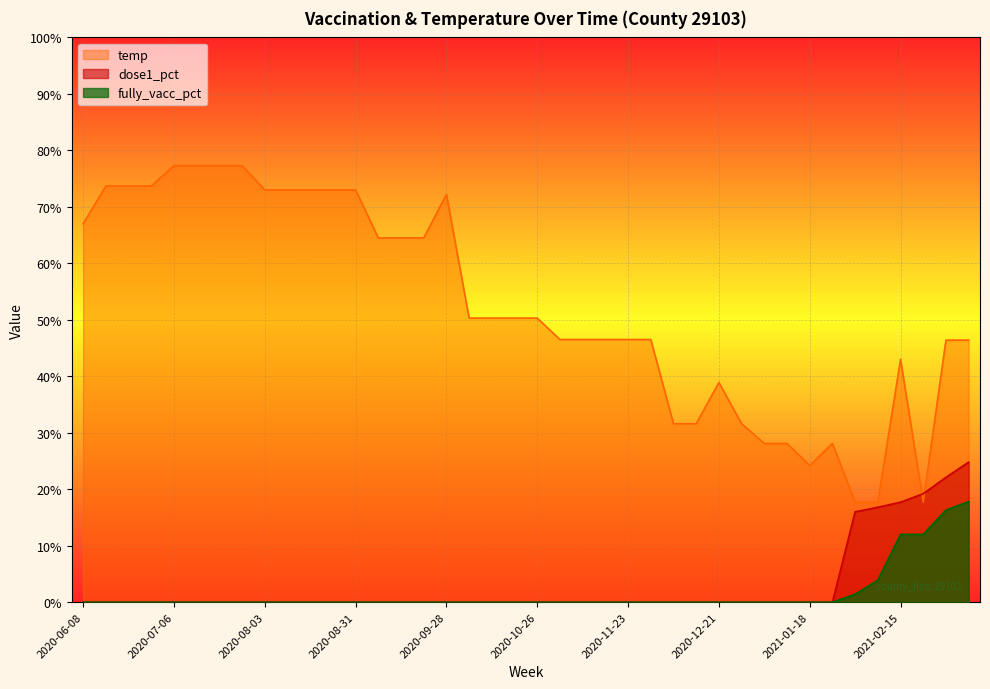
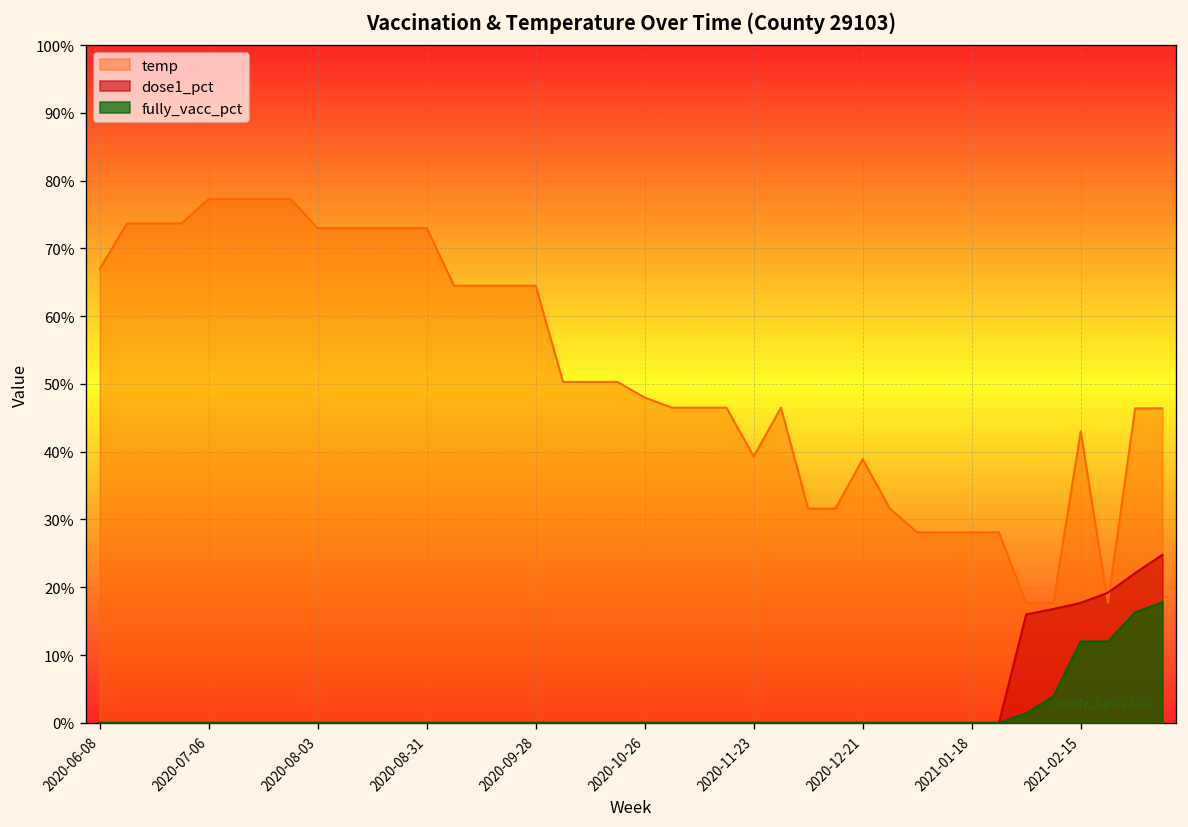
  {
    "temp": {
      "2020-06-08": "67%",
      "2020-07-06": "77%",
      "2020-08-03": "73%",
      "2020-08-31": "73%",
-     "2020-09-28": "72%",
-     "2020-10-26": "50%",
-     "2020-11-23": "47%",
+     "2020-09-28": "65%",
+     "2020-10-26": "48%",
+     "2020-11-23": "39%",
      "2020-12-21": "39%",
-     "2021-01-18": "24%",
+     "2021-01-18": "28%",
      "2021-02-15": "43%"
    },
    "dose1_pct": {
      "2021-02-15": "18%"
    },
    "fully_vacc_pct": {
      "2021-02-15": "12%"
    }
  }
